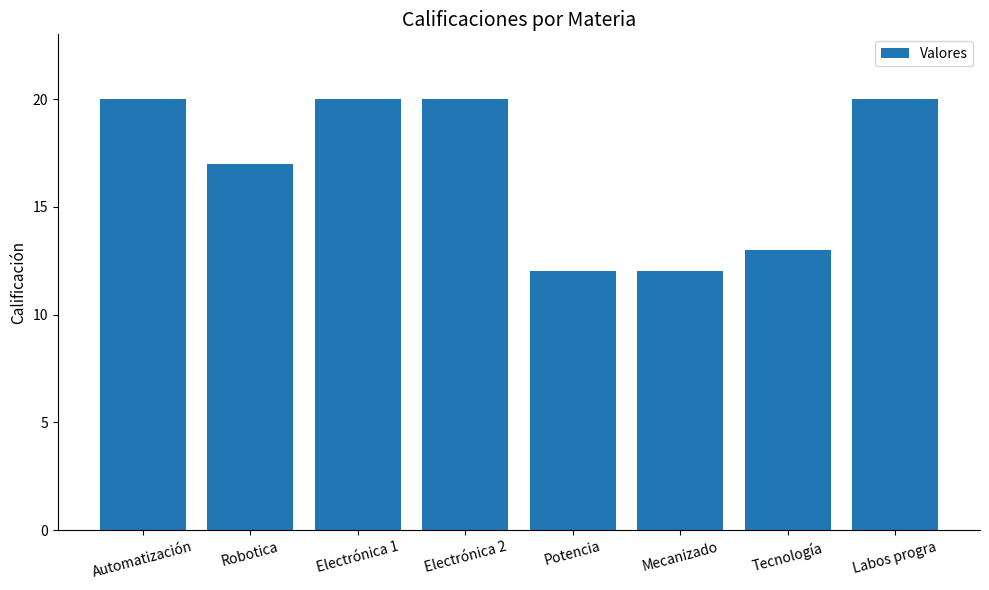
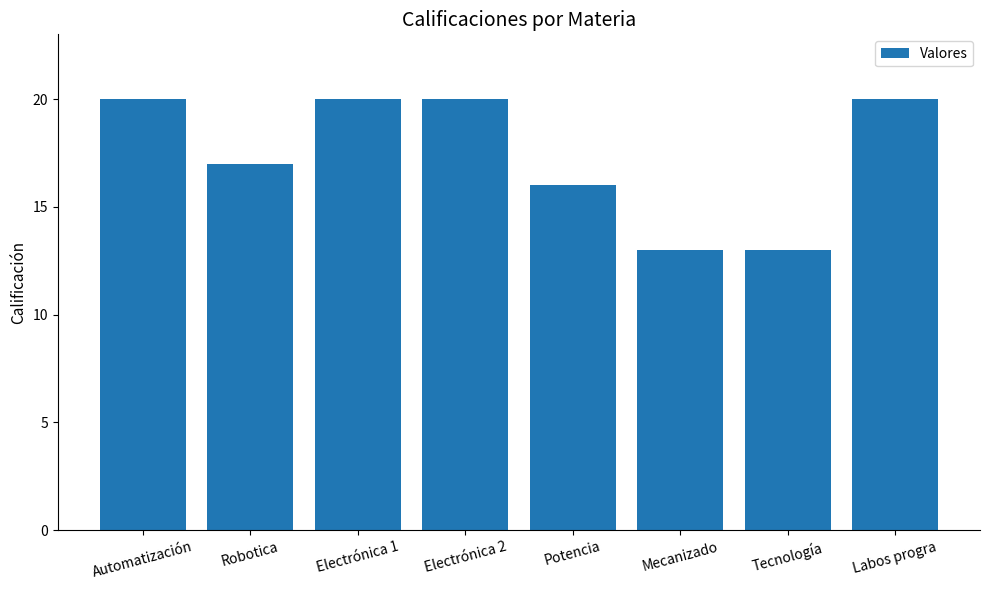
  {
    "Automatización": 20,
    "Robotica": 17,
    "Electrónica 1": 20,
    "Electrónica 2": 20,
-   "Potencia": 12,
-   "Mecanizado": 12,
+   "Potencia": 16,
+   "Mecanizado": 13,
    "Tecnología": 13,
    "Labos progra": 20
  }
